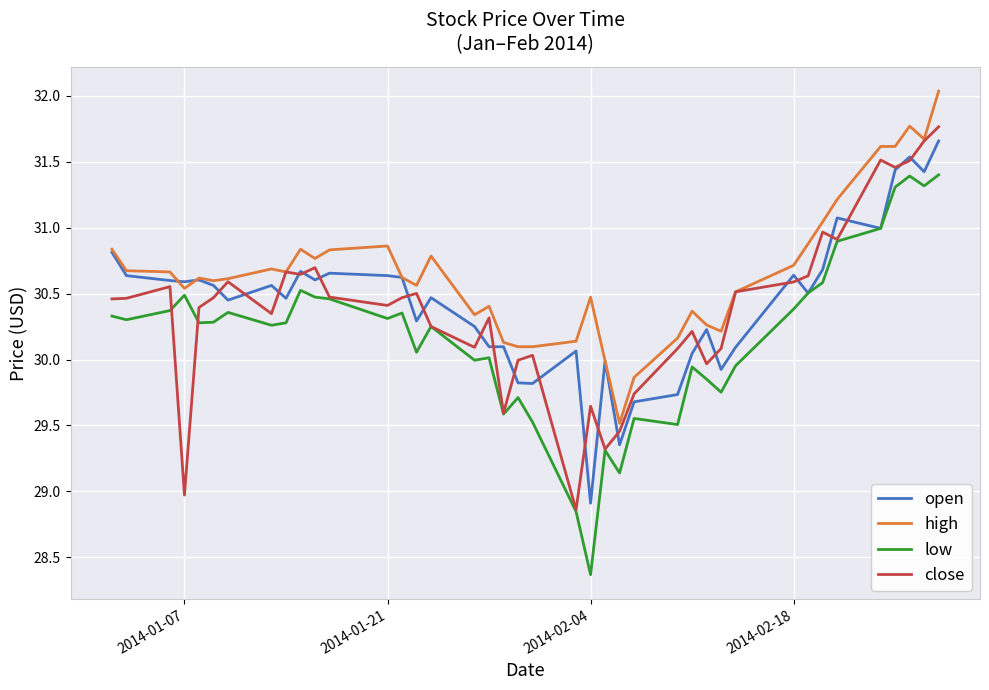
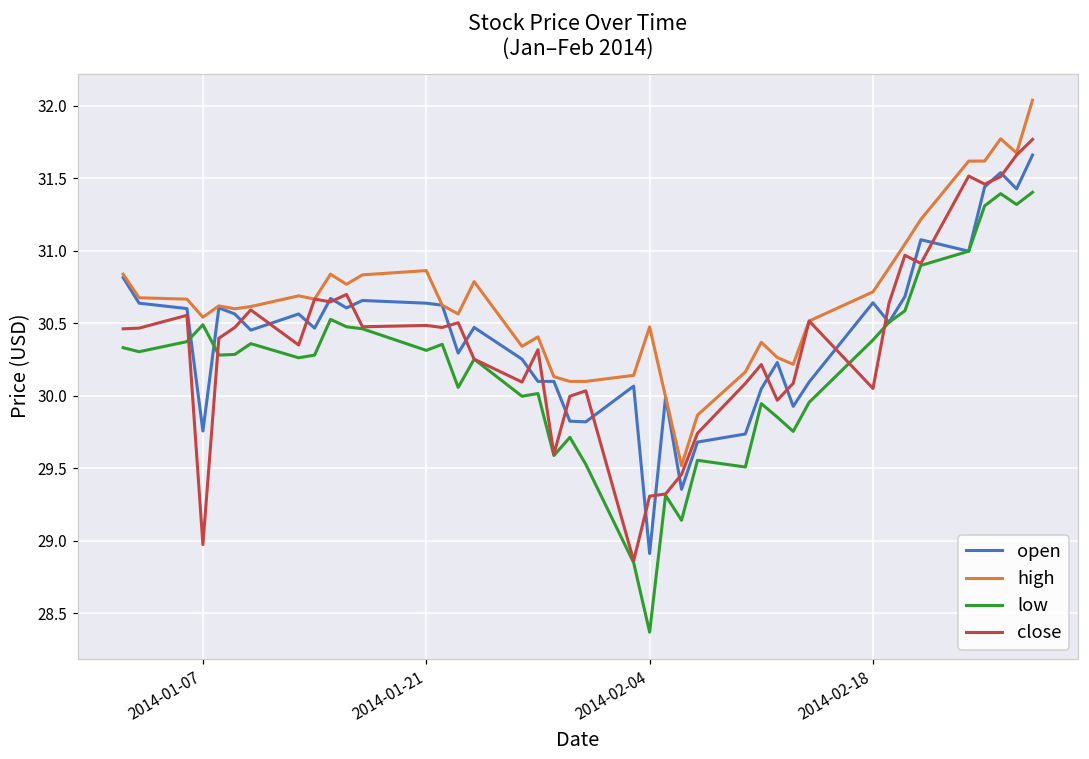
  {
    "open": {
-     "2014-01-07": 30.59,
+     "2014-01-07": 29.76,
      "2014-01-21": 30.64,
      "2014-02-04": 28.91,
      "2014-02-18": 30.64
    },
    "high": {
      "2014-01-07": 30.54,
      "2014-01-21": 30.86,
      "2014-02-04": 30.47,
      "2014-02-18": 30.72
    },
    "low": {
      "2014-01-07": 30.49,
      "2014-01-21": 30.31,
      "2014-02-04": 28.37,
      "2014-02-18": 30.38
    },
    "close": {
      "2014-01-07": 28.97,
-     "2014-01-21": 30.41,
-     "2014-02-04": 29.65,
-     "2014-02-18": 30.59
+     "2014-01-21": 30.48,
+     "2014-02-04": 29.31,
+     "2014-02-18": 30.05
    }
  }
